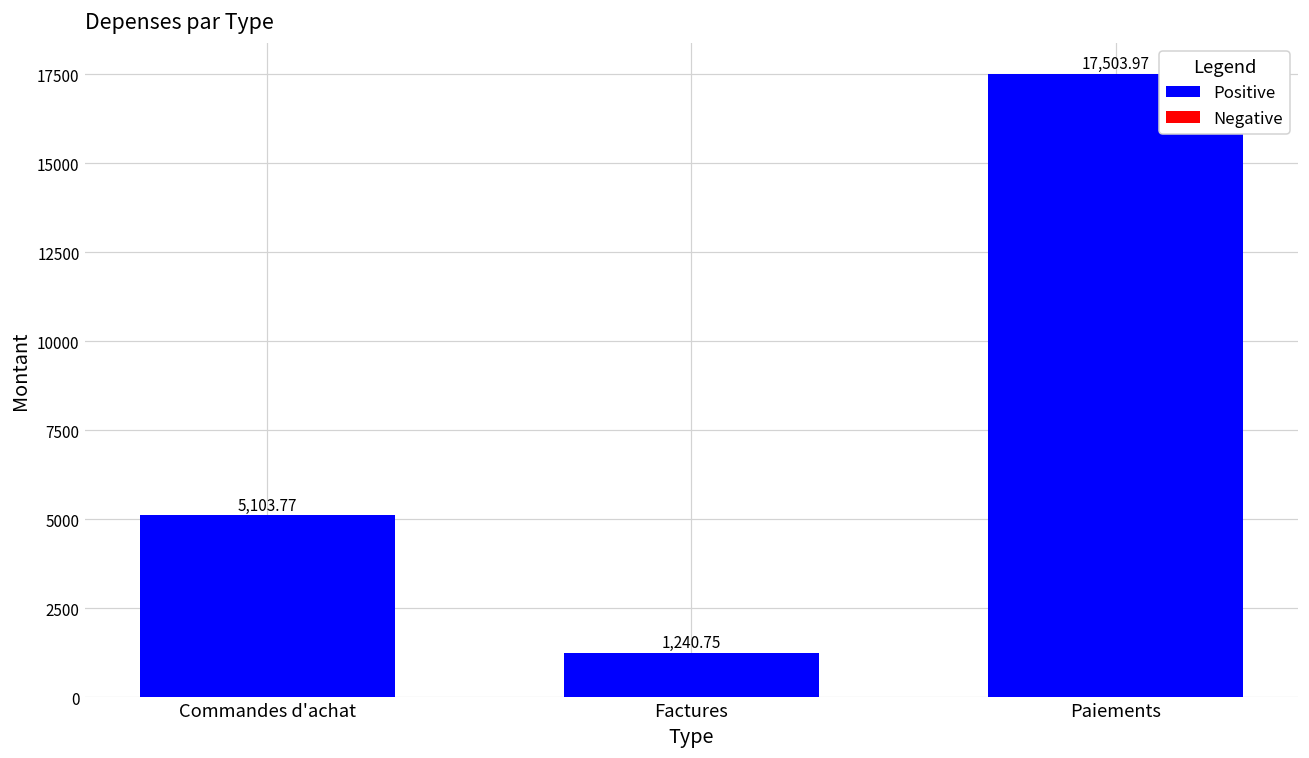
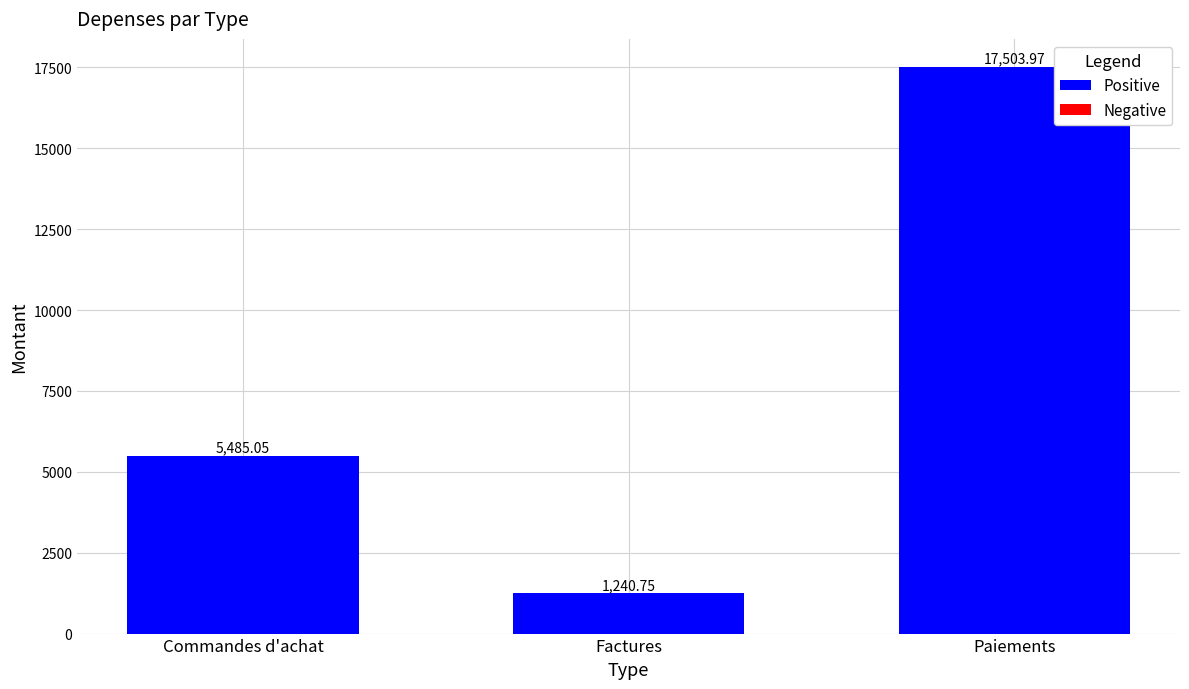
  {
    "Positive": {
-     "Commandes d'achat": "5,103.77",
+     "Commandes d'achat": "5,485.05",
      "Factures": "1,240.75",
      "Paiements": "17,503.97"
    },
    "Negative": {
      "Commandes d'achat": "0",
      "Factures": "0",
      "Paiements": "0"
    }
  }
